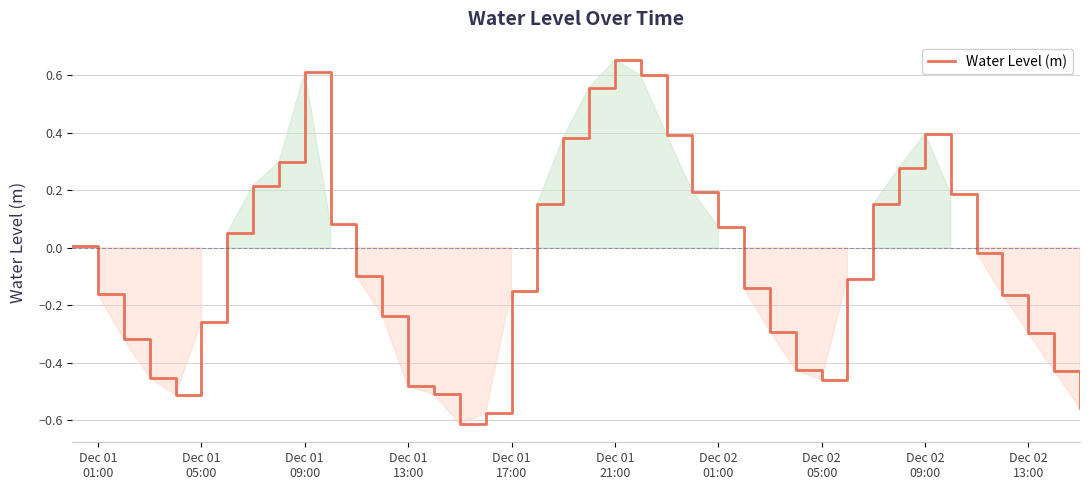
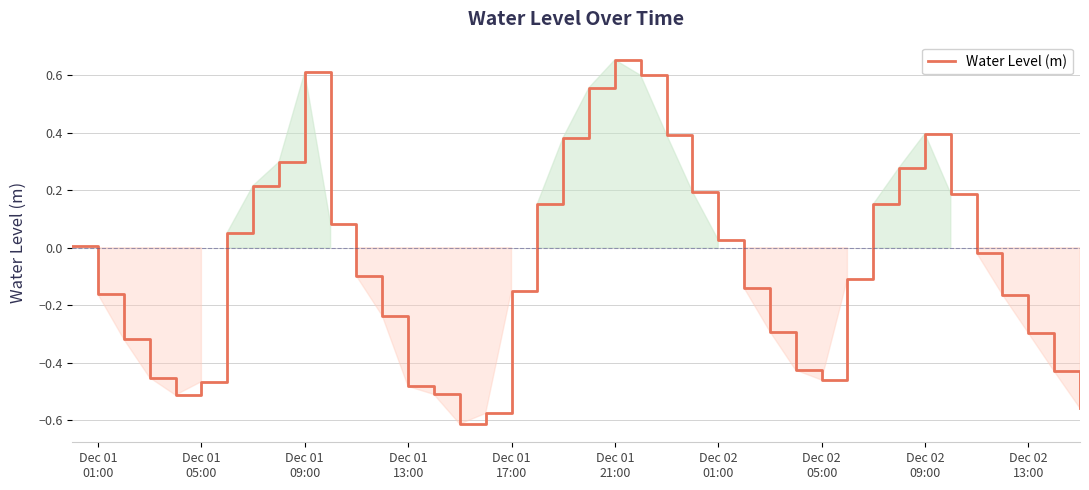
  {
    "Dec 01 01:00": -0.16,
-   "Dec 01 05:00": -0.26,
+   "Dec 01 05:00": -0.47,
    "Dec 01 09:00": 0.61,
    "Dec 01 13:00": -0.48,
    "Dec 01 17:00": -0.15,
    "Dec 01 21:00": 0.65,
-   "Dec 02 01:00": 0.07,
+   "Dec 02 01:00": 0.03,
    "Dec 02 05:00": -0.46,
    "Dec 02 09:00": 0.40,
    "Dec 02 13:00": -0.30
  }
